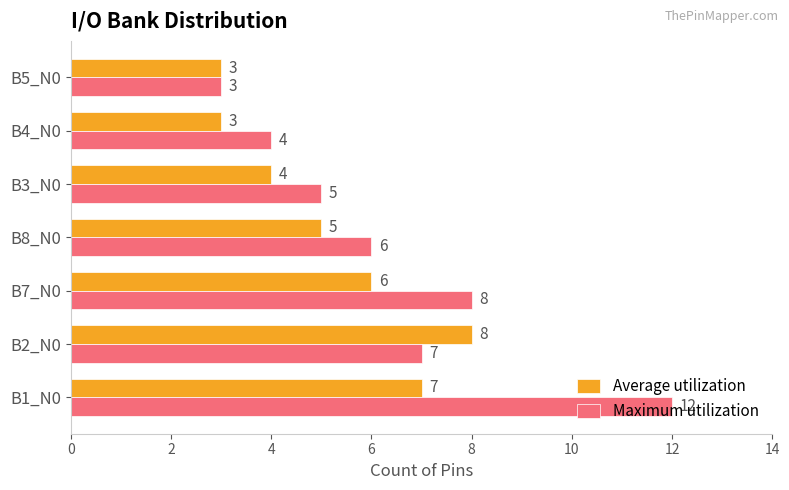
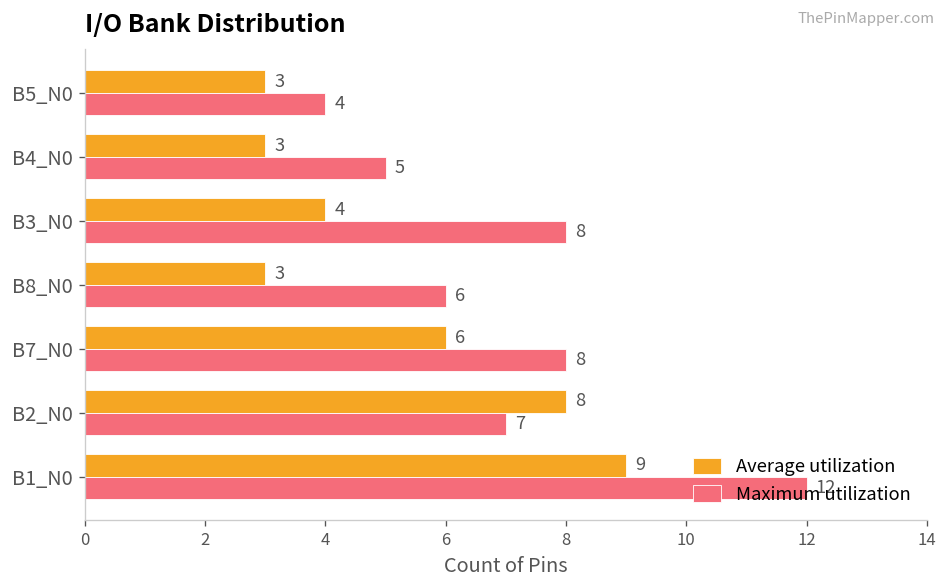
  {
    "Average utilization": {
      "B5_N0": 3,
      "B4_N0": 3,
      "B3_N0": 4,
-     "B8_N0": 5,
+     "B8_N0": 3,
      "B7_N0": 6,
      "B2_N0": 8,
-     "B1_N0": 7
+     "B1_N0": 9
    },
    "Maximum utilization": {
-     "B5_N0": 3,
-     "B4_N0": 4,
-     "B3_N0": 5,
+     "B5_N0": 4,
+     "B4_N0": 5,
+     "B3_N0": 8,
      "B8_N0": 6,
      "B7_N0": 8,
      "B2_N0": 7,
      "B1_N0": 12
    }
  }
